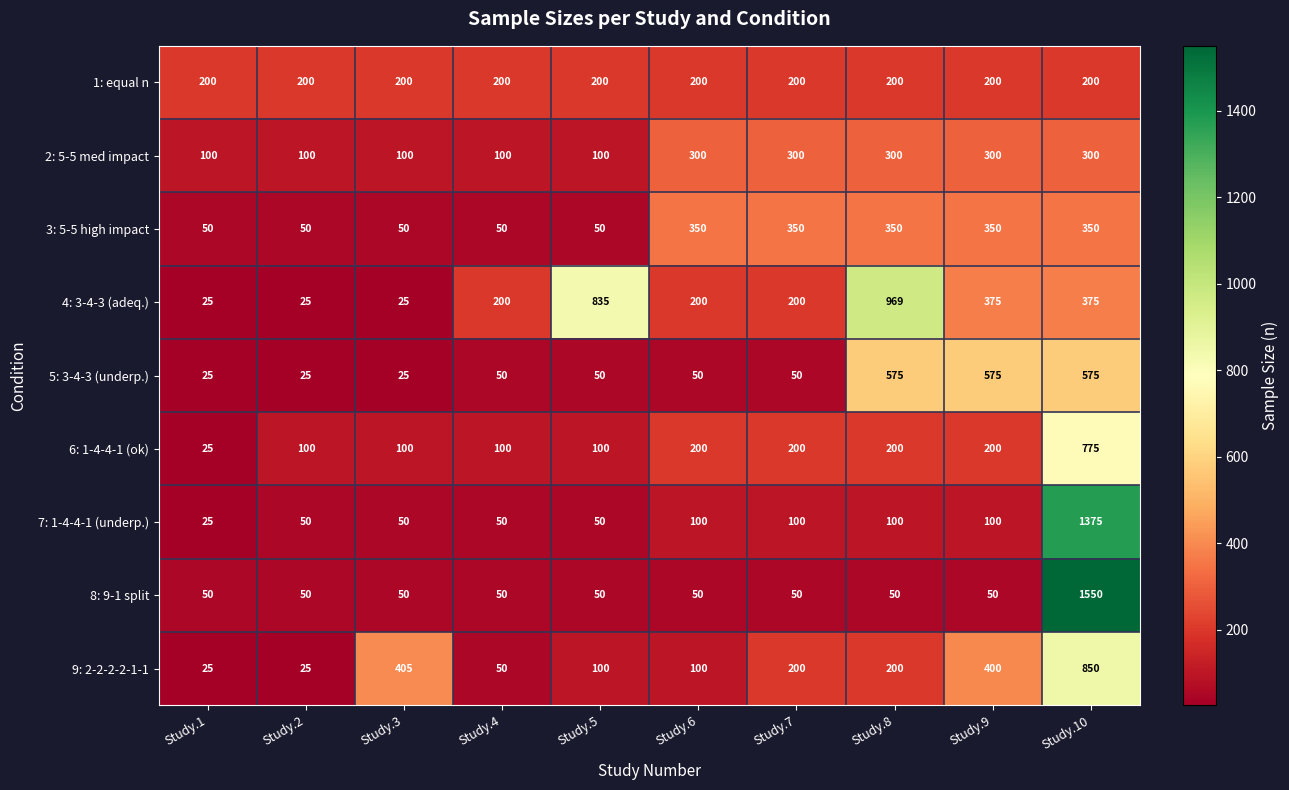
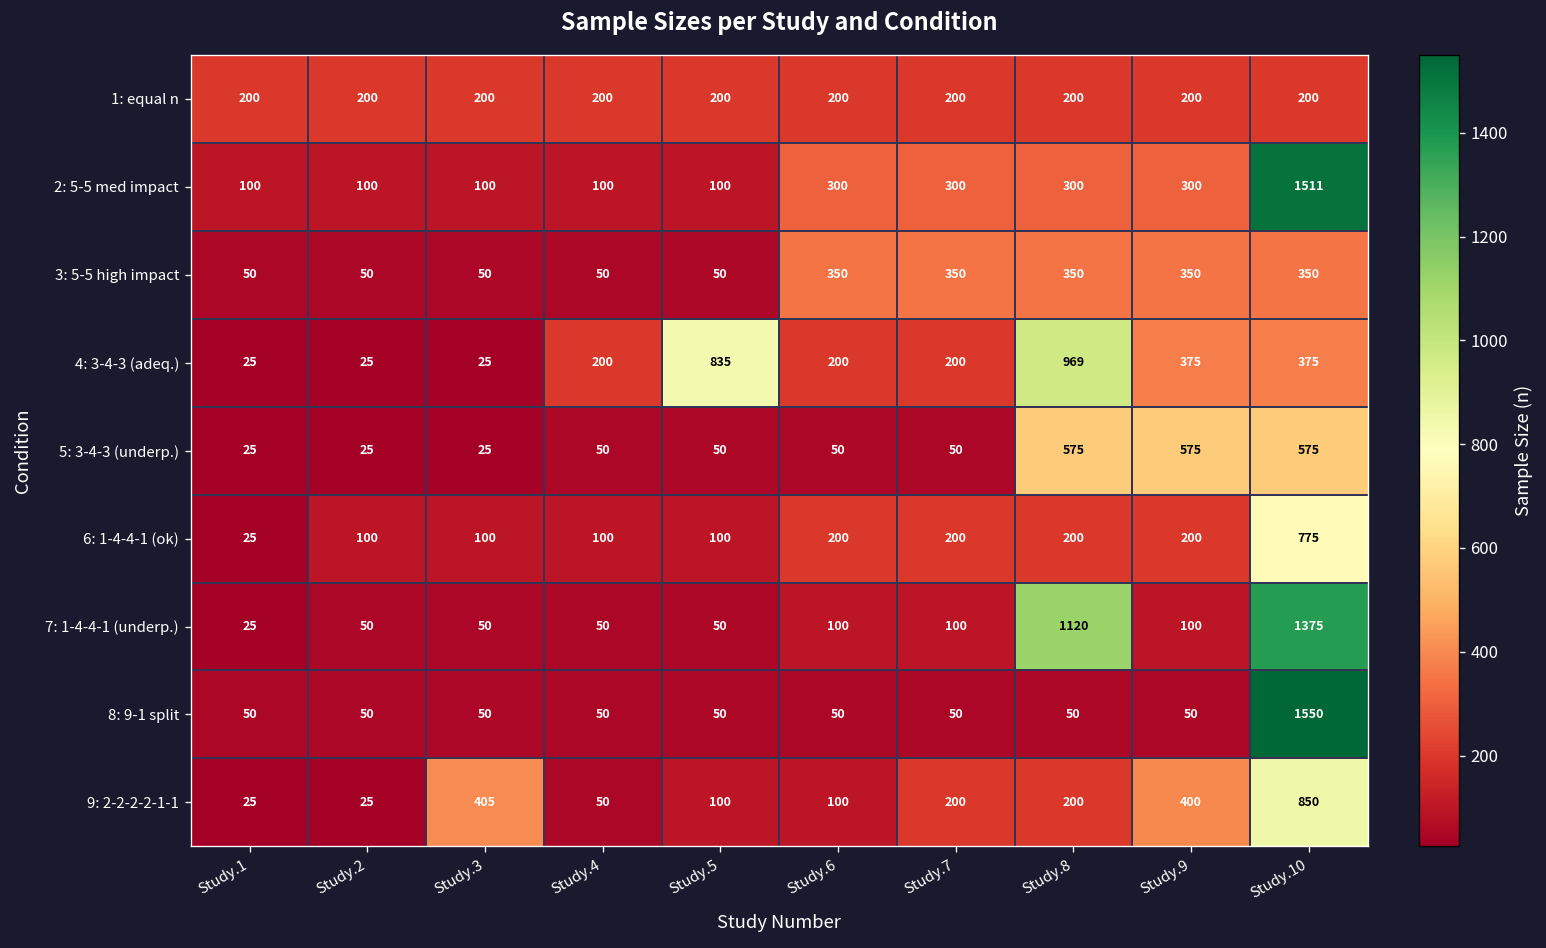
  {
    "1: equal n": {
      "Study.1": 200,
      "Study.2": 200,
      "Study.3": 200,
      "Study.4": 200,
      "Study.5": 200,
      "Study.6": 200,
      "Study.7": 200,
      "Study.8": 200,
      "Study.9": 200,
      "Study.10": 200
    },
    "2: 5-5 med impact": {
      "Study.1": 100,
      "Study.2": 100,
      "Study.3": 100,
      "Study.4": 100,
      "Study.5": 100,
      "Study.6": 300,
      "Study.7": 300,
      "Study.8": 300,
      "Study.9": 300,
-     "Study.10": 300
+     "Study.10": 1511
    },
    "3: 5-5 high impact": {
      "Study.1": 50,
      "Study.2": 50,
      "Study.3": 50,
      "Study.4": 50,
      "Study.5": 50,
      "Study.6": 350,
      "Study.7": 350,
      "Study.8": 350,
      "Study.9": 350,
      "Study.10": 350
    },
    "4: 3-4-3 (adeq.)": {
      "Study.1": 25,
      "Study.2": 25,
      "Study.3": 25,
      "Study.4": 200,
      "Study.5": 835,
      "Study.6": 200,
      "Study.7": 200,
      "Study.8": 969,
      "Study.9": 375,
      "Study.10": 375
    },
    "5: 3-4-3 (underp.)": {
      "Study.1": 25,
      "Study.2": 25,
      "Study.3": 25,
      "Study.4": 50,
      "Study.5": 50,
      "Study.6": 50,
      "Study.7": 50,
      "Study.8": 575,
      "Study.9": 575,
      "Study.10": 575
    },
    "6: 1-4-4-1 (ok)": {
      "Study.1": 25,
      "Study.2": 100,
      "Study.3": 100,
      "Study.4": 100,
      "Study.5": 100,
      "Study.6": 200,
      "Study.7": 200,
      "Study.8": 200,
      "Study.9": 200,
      "Study.10": 775
    },
    "7: 1-4-4-1 (underp.)": {
      "Study.1": 25,
      "Study.2": 50,
      "Study.3": 50,
      "Study.4": 50,
      "Study.5": 50,
      "Study.6": 100,
      "Study.7": 100,
-     "Study.8": 100,
+     "Study.8": 1120,
      "Study.9": 100,
      "Study.10": 1375
    },
    "8: 9-1 split": {
      "Study.1": 50,
      "Study.2": 50,
      "Study.3": 50,
      "Study.4": 50,
      "Study.5": 50,
      "Study.6": 50,
      "Study.7": 50,
      "Study.8": 50,
      "Study.9": 50,
      "Study.10": 1550
    },
    "9: 2-2-2-2-1-1": {
      "Study.1": 25,
      "Study.2": 25,
      "Study.3": 405,
      "Study.4": 50,
      "Study.5": 100,
      "Study.6": 100,
      "Study.7": 200,
      "Study.8": 200,
      "Study.9": 400,
      "Study.10": 850
    }
  }
